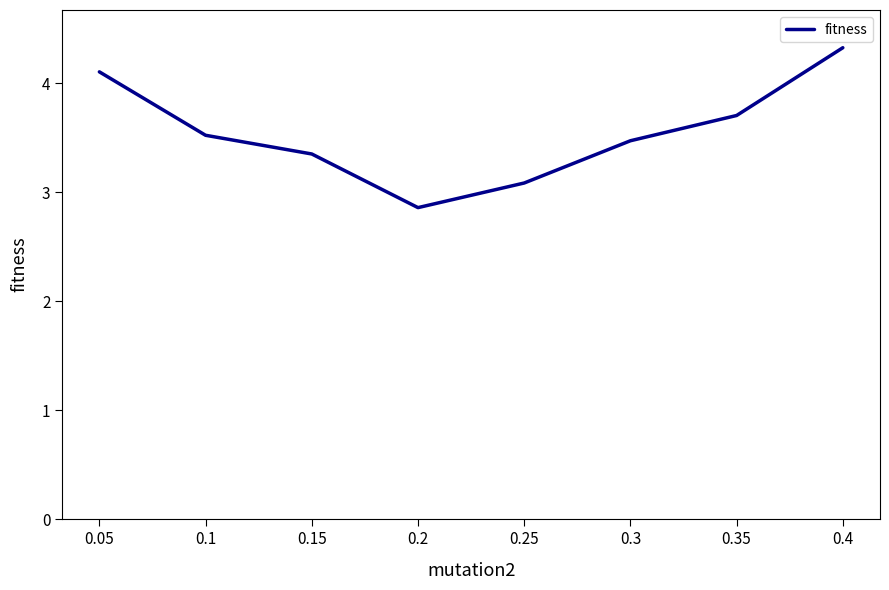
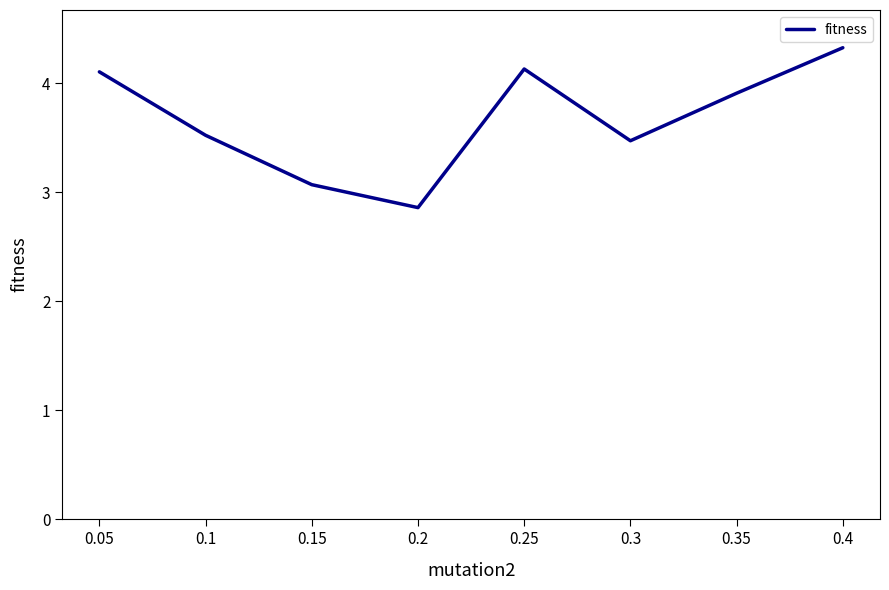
  {
    "0.05": 4.11,
    "0.1": 3.52,
-   "0.15": 3.35,
+   "0.15": 3.07,
    "0.2": 2.86,
-   "0.25": 3.09,
+   "0.25": 4.13,
    "0.3": 3.47,
-   "0.35": 3.71,
+   "0.35": 3.91,
    "0.4": 4.33
  }
